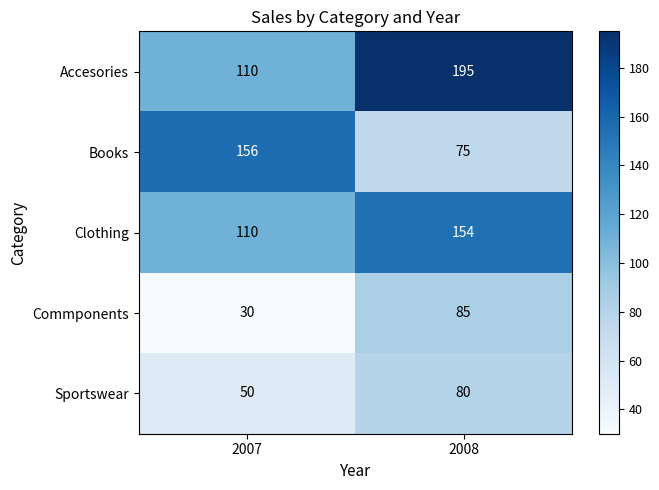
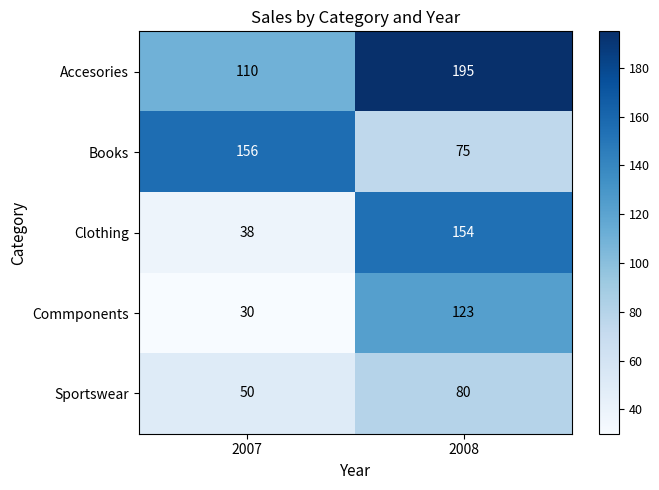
  {
    "Accesories": {
      "2007": 110,
      "2008": 195
    },
    "Books": {
      "2007": 156,
      "2008": 75
    },
    "Clothing": {
-     "2007": 110,
+     "2007": 38,
      "2008": 154
    },
    "Commponents": {
      "2007": 30,
-     "2008": 85
+     "2008": 123
    },
    "Sportswear": {
      "2007": 50,
      "2008": 80
    }
  }
